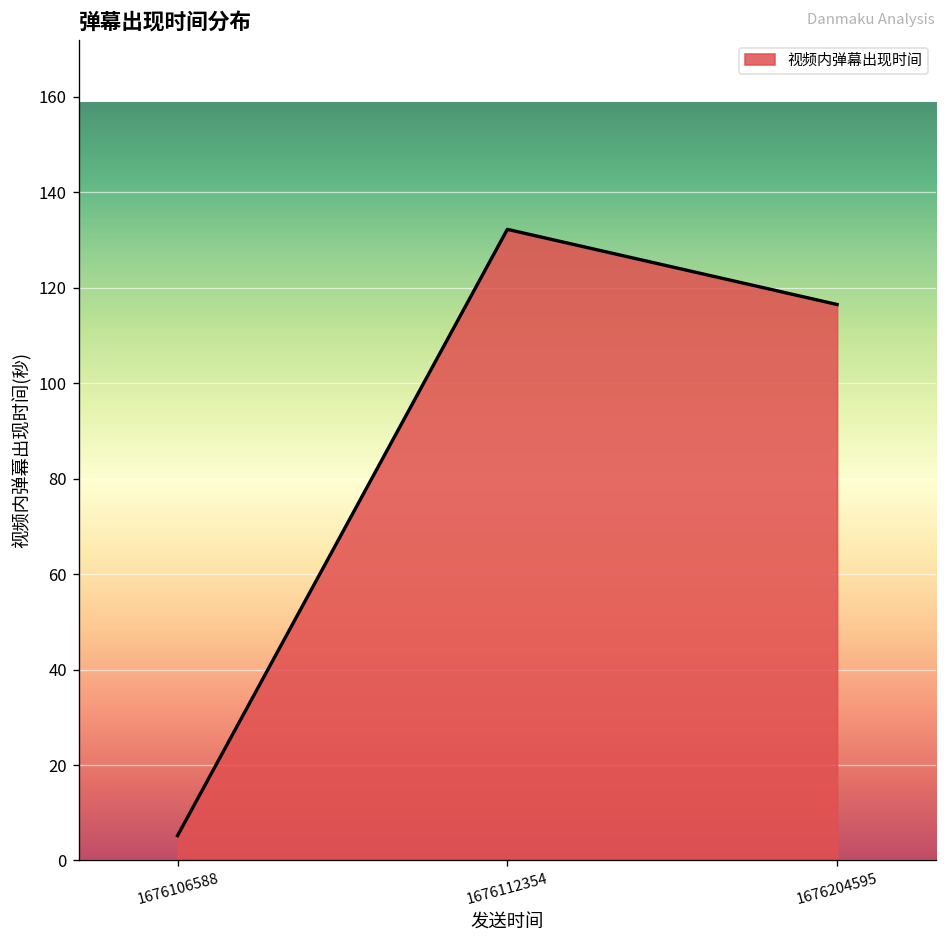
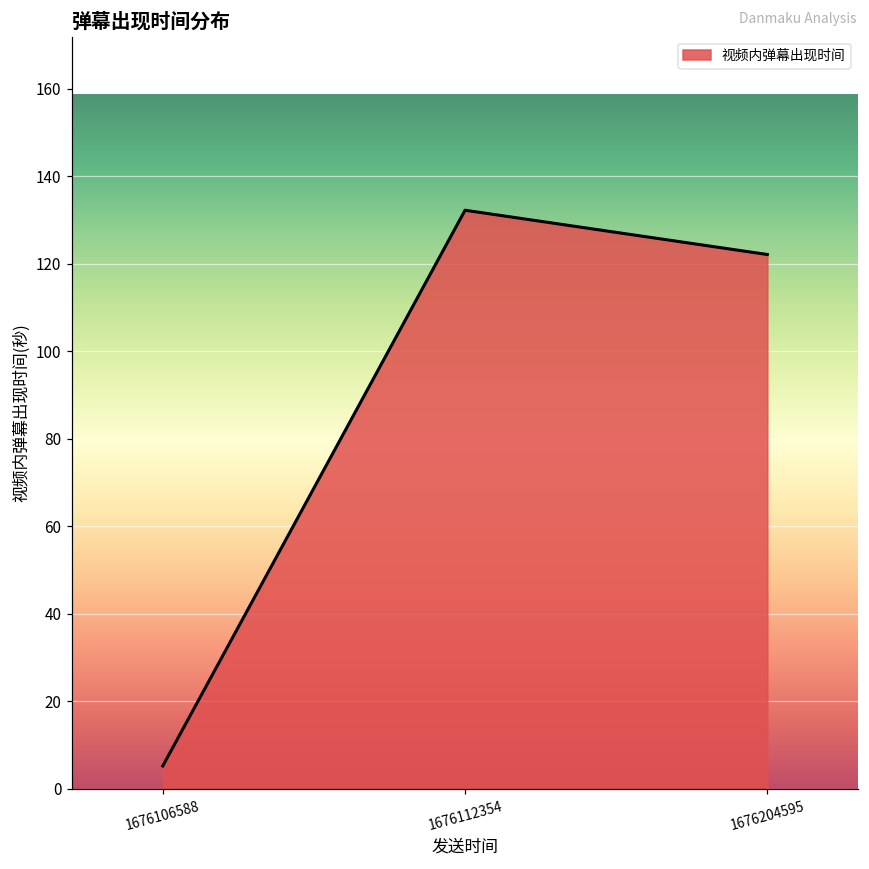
  {
    "1676106588": 5,
    "1676112354": 132,
-   "1676204595": 116
+   "1676204595": 122
  }
